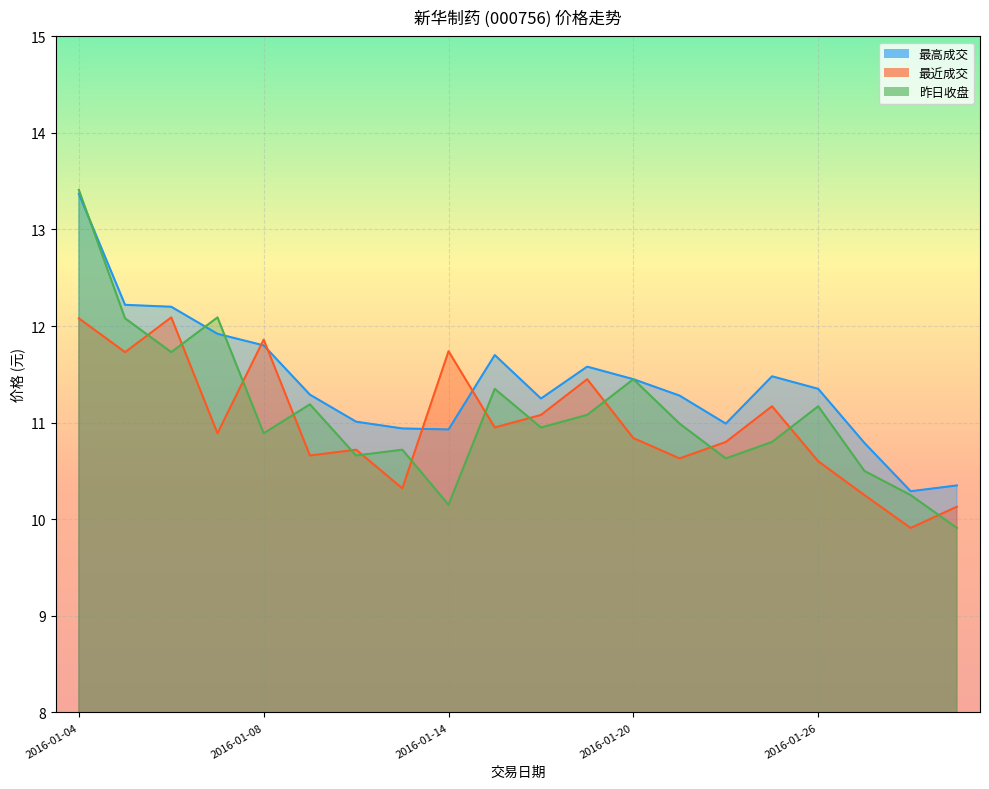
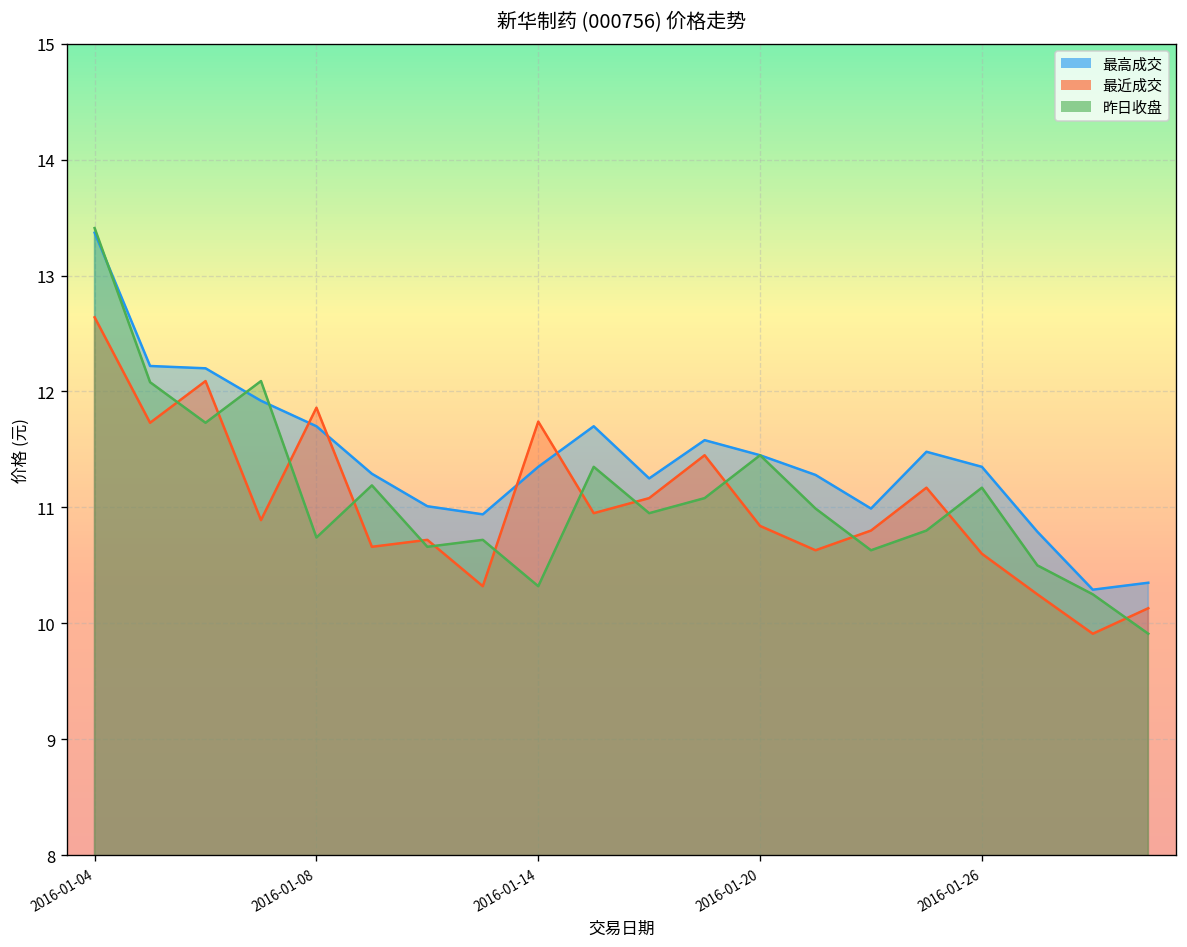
  {
    "最高成交": {
      "2016-01-04": 13.4,
-     "2016-01-08": 11.8,
-     "2016-01-14": 10.9,
+     "2016-01-08": 11.7,
+     "2016-01-14": 11.4,
      "2016-01-26": 11.4
    },
    "最近成交": {
-     "2016-01-04": 12.1,
+     "2016-01-04": 12.6,
      "2016-01-08": 11.9,
      "2016-01-14": 11.7,
      "2016-01-20": 10.8,
      "2016-01-26": 10.6
    },
    "昨日收盘": {
      "2016-01-04": 13.4,
-     "2016-01-08": 10.9,
-     "2016-01-14": 10.2,
+     "2016-01-08": 10.7,
+     "2016-01-14": 10.3,
      "2016-01-26": 11.2
    }
  }
